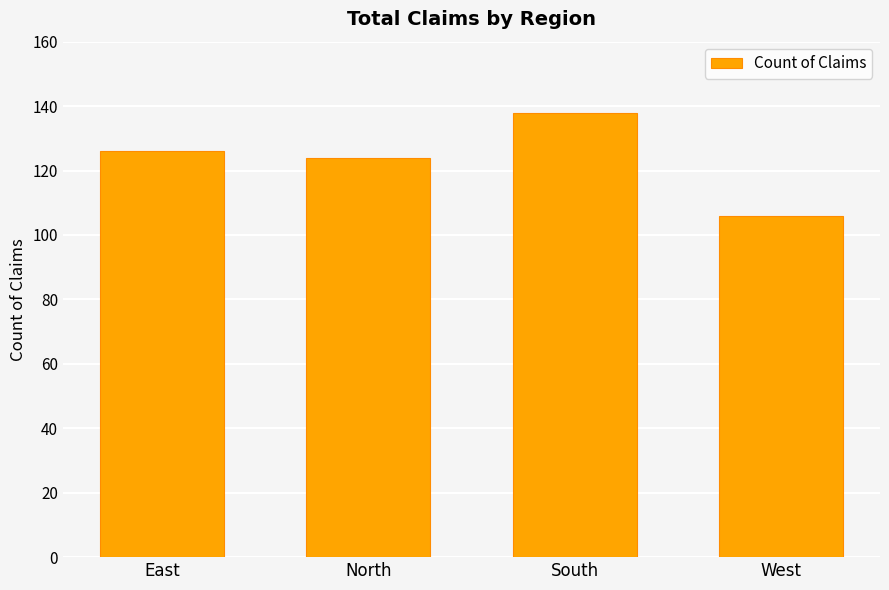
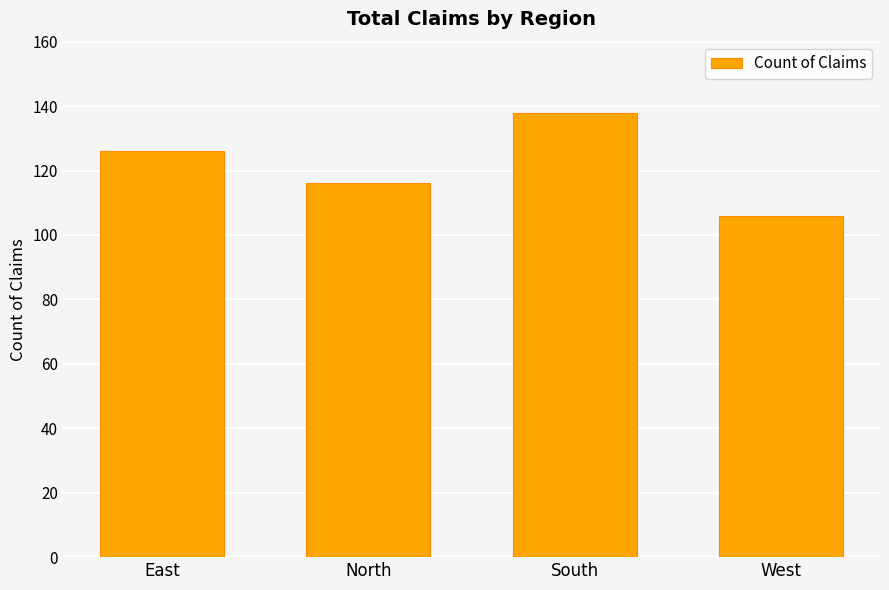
  {
    "East": 126,
-   "North": 124,
+   "North": 116,
    "South": 138,
    "West": 106
  }
